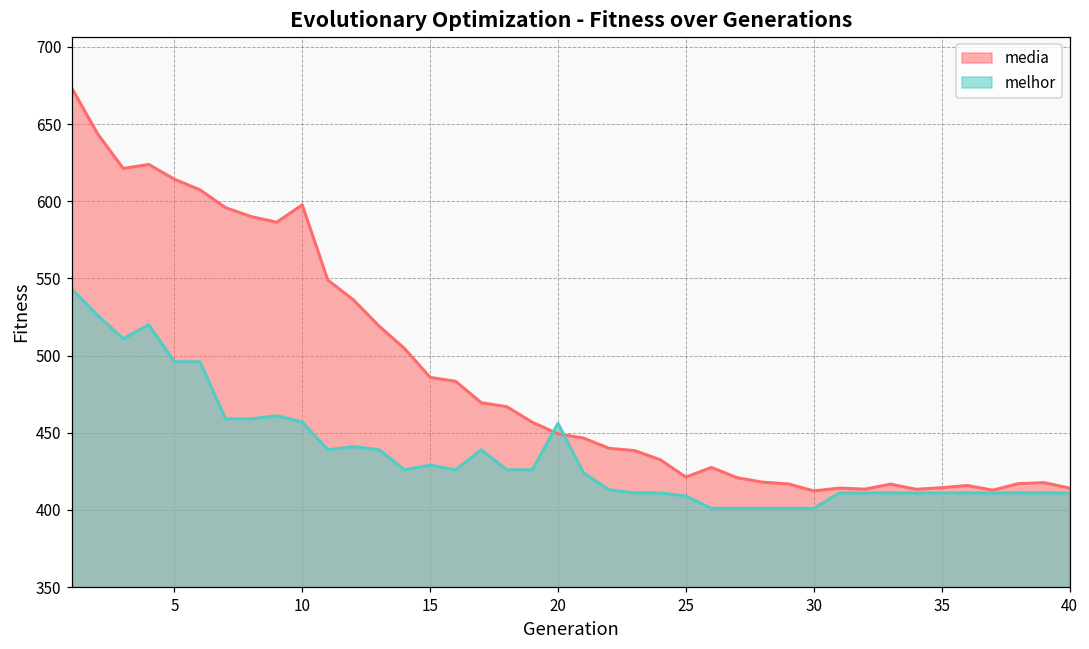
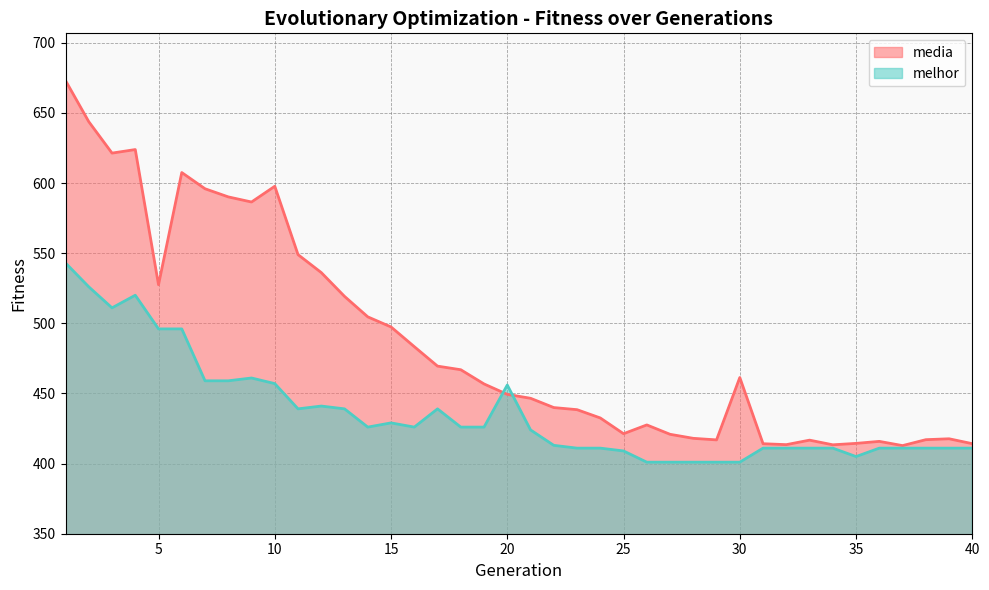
  {
    "media": {
-     "5": 614,
+     "5": 527,
      "10": 598,
-     "15": 486,
+     "15": 497,
      "20": 449,
      "25": 421,
-     "30": 412,
+     "30": 461,
      "35": 414,
      "40": 414
    },
    "melhor": {
      "5": 496,
      "10": 457,
      "15": 429,
      "20": 456,
      "25": 409,
      "30": 401,
-     "35": 411,
+     "35": 405,
      "40": 411
    }
  }
